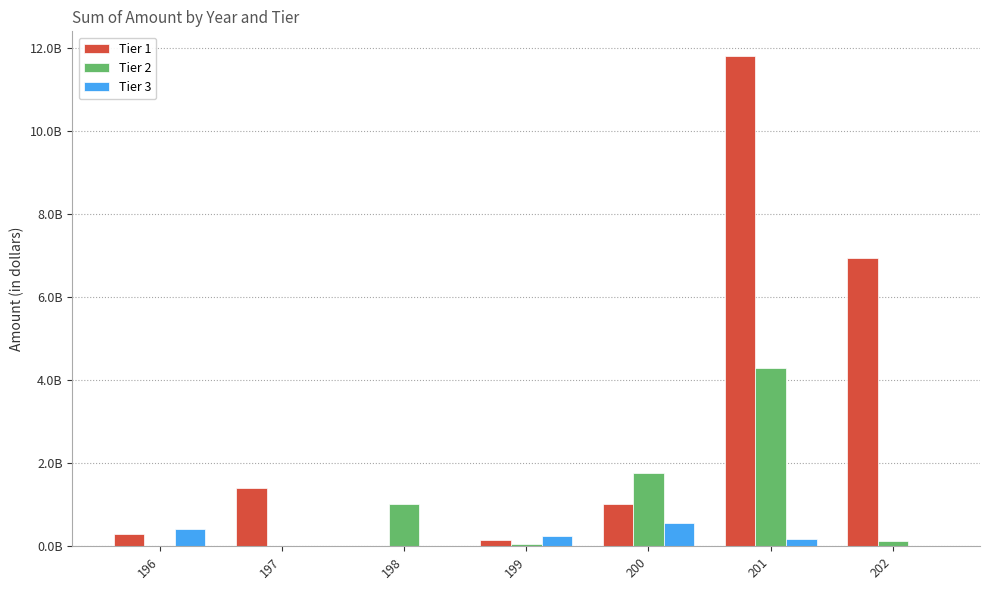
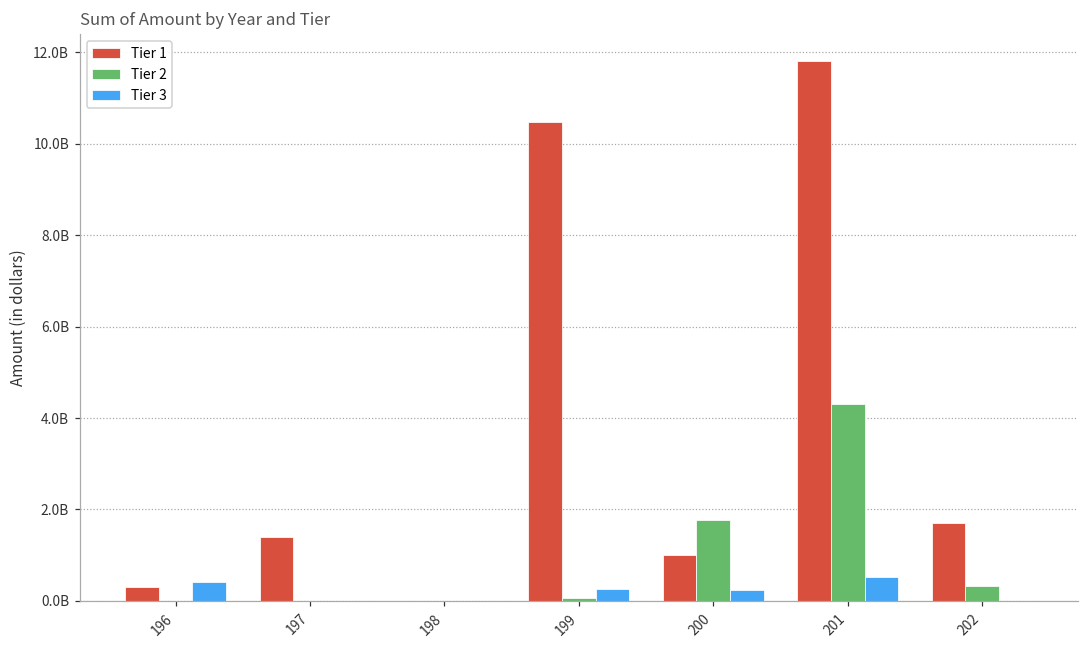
  {
    "Tier 1": {
      "196": 300000000,
      "197": 1400000000,
      "198": 0,
-     "199": 200000000,
+     "199": 10500000000,
      "200": 1000000000,
      "201": 11800000000,
-     "202": 6900000000
+     "202": 1700000000
    },
    "Tier 2": {
      "196": 0,
      "197": 0,
-     "198": 1000000000,
+     "198": 0,
      "200": 1800000000,
      "201": 4300000000,
-     "202": 100000000
+     "202": 300000000
    },
    "Tier 3": {
      "196": 400000000,
      "197": 0,
      "198": 0,
      "199": 300000000,
-     "200": 600000000,
-     "201": 200000000
+     "200": 200000000,
+     "201": 500000000
    }
  }
